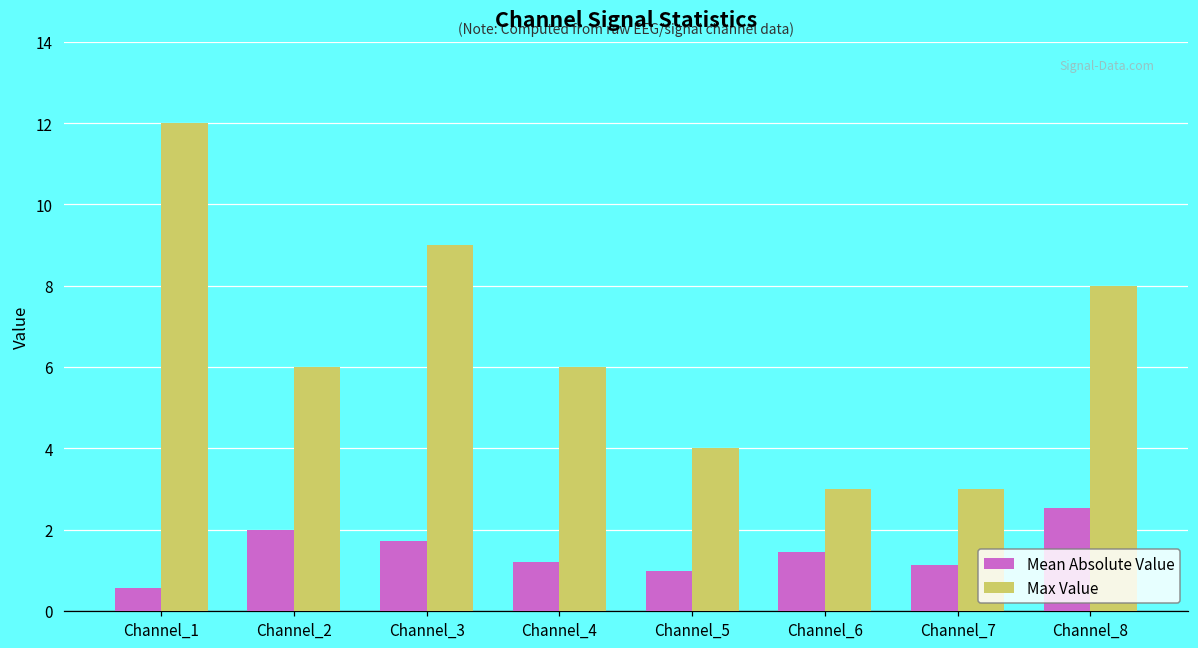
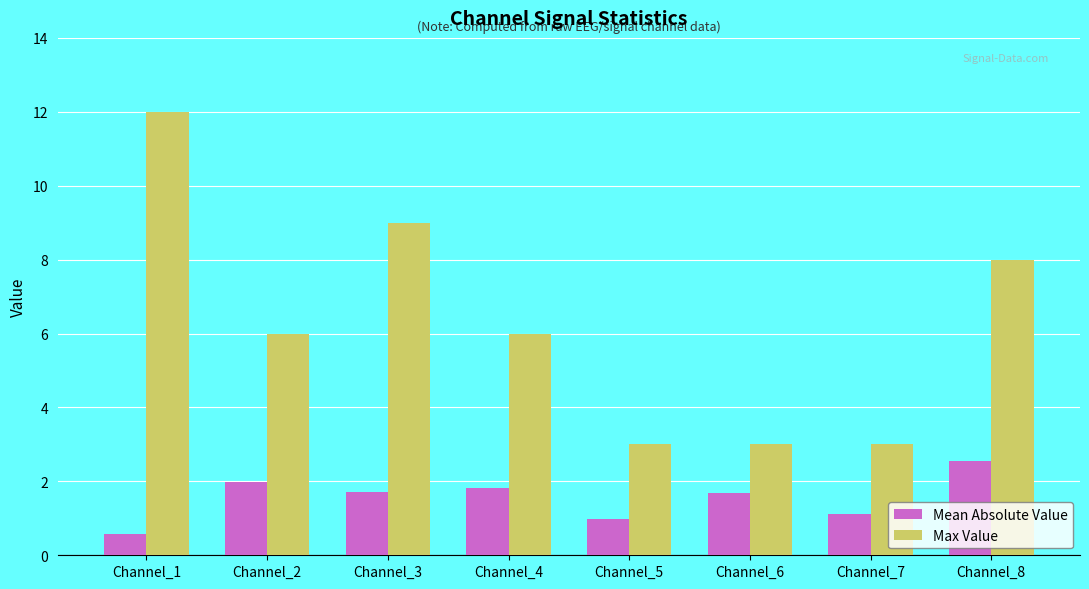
  {
    "Mean Absolute Value": {
      "Channel_1": 0.6,
      "Channel_2": 2.0,
      "Channel_3": 1.7,
-     "Channel_4": 1.2,
+     "Channel_4": 1.8,
      "Channel_5": 1.0,
-     "Channel_6": 1.5,
+     "Channel_6": 1.7,
      "Channel_7": 1.1,
      "Channel_8": 2.5
    },
    "Max Value": {
      "Channel_1": 12,
      "Channel_2": 6,
      "Channel_3": 9,
      "Channel_4": 6,
-     "Channel_5": 4,
+     "Channel_5": 3,
      "Channel_6": 3,
      "Channel_7": 3,
      "Channel_8": 8
    }
  }
